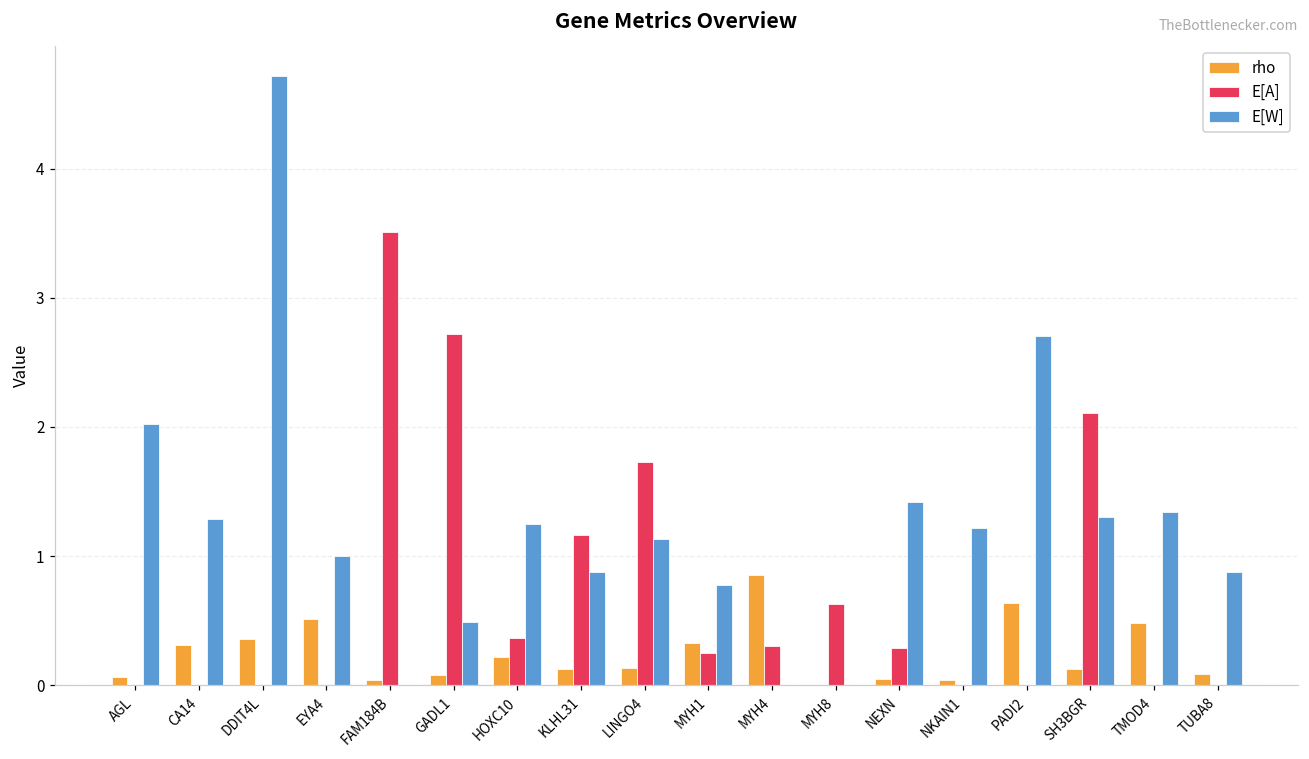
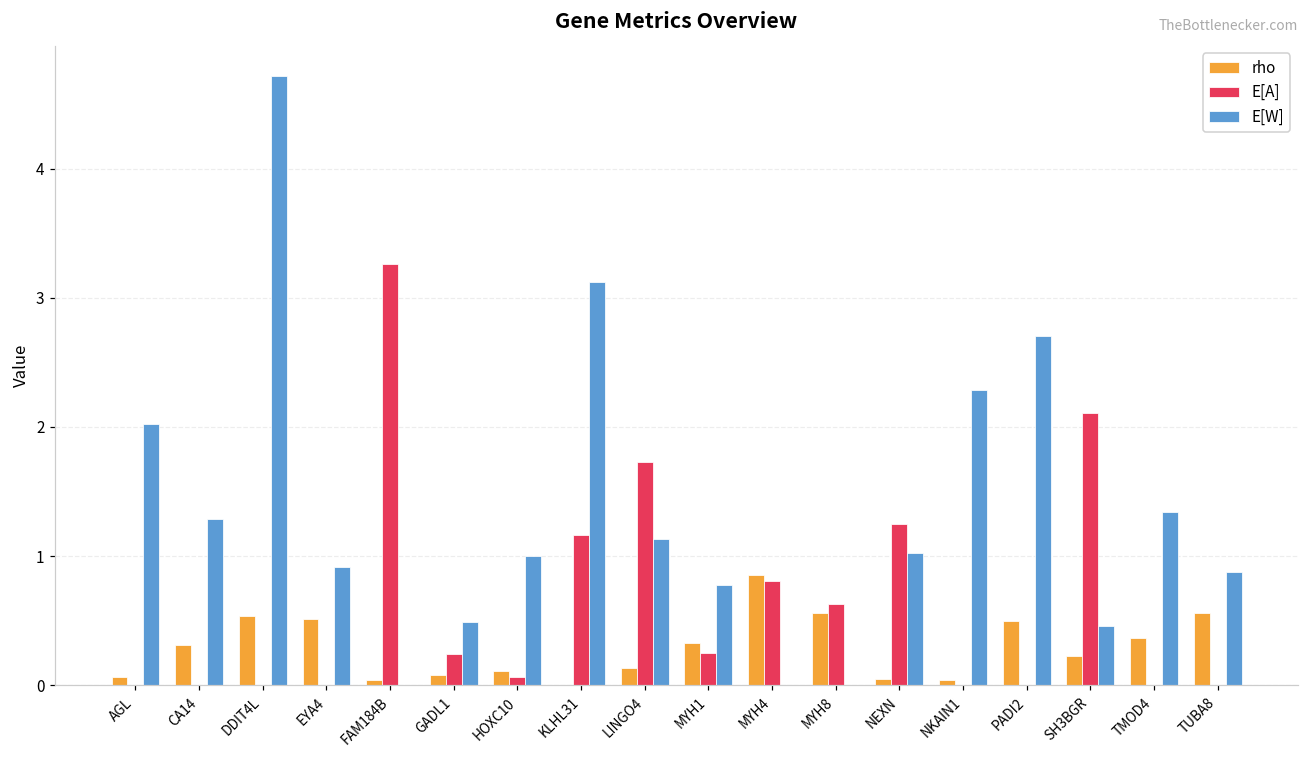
  {
    "rho": {
      "AGL": 0.06,
      "CA14": 0.31,
-     "DDIT4L": 0.36,
+     "DDIT4L": 0.54,
      "EYA4": 0.51,
      "FAM184B": 0.04,
      "GADL1": 0.08,
-     "HOXC10": 0.22,
-     "KLHL31": 0.12,
+     "HOXC10": 0.11,
+     "KLHL31": 0.00,
      "LINGO4": 0.13,
      "MYH1": 0.33,
      "MYH4": 0.85,
-     "MYH8": 0.00,
+     "MYH8": 0.56,
      "NEXN": 0.05,
      "NKAIN1": 0.04,
-     "PADI2": 0.64,
-     "SH3BGR": 0.13,
-     "TMOD4": 0.48,
-     "TUBA8": 0.09
+     "PADI2": 0.50,
+     "SH3BGR": 0.22,
+     "TMOD4": 0.37,
+     "TUBA8": 0.56
    },
    "E[A]": {
      "AGL": 0.00,
      "CA14": 0.00,
      "DDIT4L": 0.00,
      "EYA4": 0.00,
-     "FAM184B": 3.51,
-     "GADL1": 2.72,
-     "HOXC10": 0.36,
+     "FAM184B": 3.26,
+     "GADL1": 0.24,
+     "HOXC10": 0.06,
      "KLHL31": 1.16,
      "LINGO4": 1.73,
      "MYH1": 0.25,
-     "MYH4": 0.30,
+     "MYH4": 0.80,
      "MYH8": 0.63,
-     "NEXN": 0.29,
+     "NEXN": 1.25,
      "NKAIN1": 0.00,
      "PADI2": 0.00,
      "SH3BGR": 2.11,
      "TMOD4": 0.00,
      "TUBA8": 0.00
    },
    "E[W]": {
      "AGL": 2.02,
      "CA14": 1.28,
      "DDIT4L": 4.71,
-     "EYA4": 1.00,
+     "EYA4": 0.91,
      "FAM184B": 0.00,
      "GADL1": 0.49,
-     "HOXC10": 1.25,
-     "KLHL31": 0.88,
+     "HOXC10": 1.00,
+     "KLHL31": 3.12,
      "LINGO4": 1.13,
      "MYH1": 0.78,
      "MYH4": 0.00,
      "MYH8": 0.00,
-     "NEXN": 1.42,
-     "NKAIN1": 1.21,
+     "NEXN": 1.02,
+     "NKAIN1": 2.29,
      "PADI2": 2.70,
-     "SH3BGR": 1.30,
+     "SH3BGR": 0.46,
      "TMOD4": 1.34,
      "TUBA8": 0.88
    }
  }
